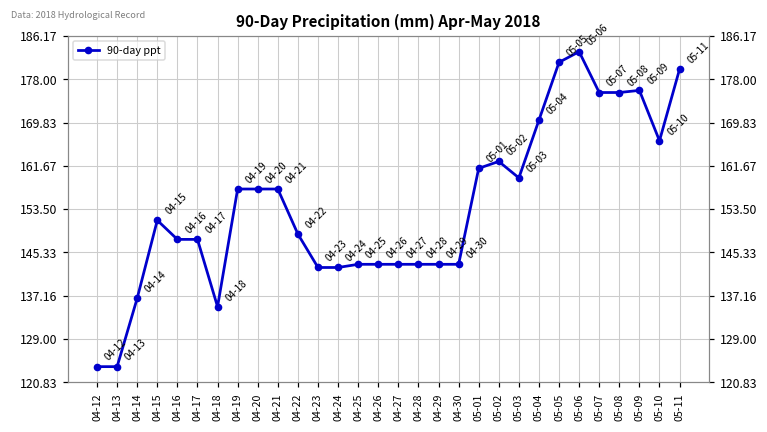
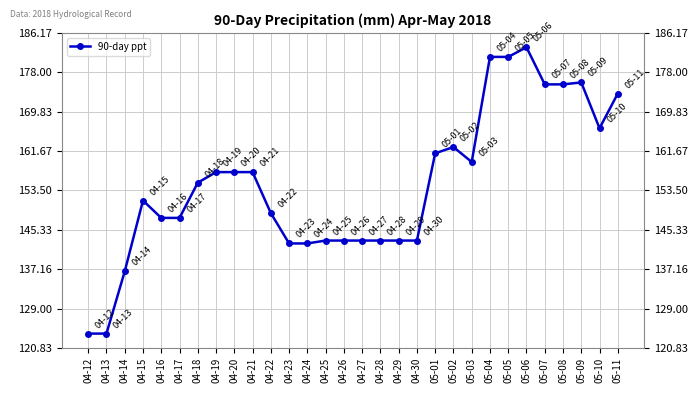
  {
    "04-12": 124,
    "04-16": 148,
-   "04-18": 135,
+   "04-18": 155,
    "04-19": 157,
    "04-23": 143,
    "05-01": 161,
-   "05-04": 170,
+   "05-04": 181,
    "05-05": 181,
    "05-07": 176,
-   "05-11": 180
+   "05-11": 174
  }
